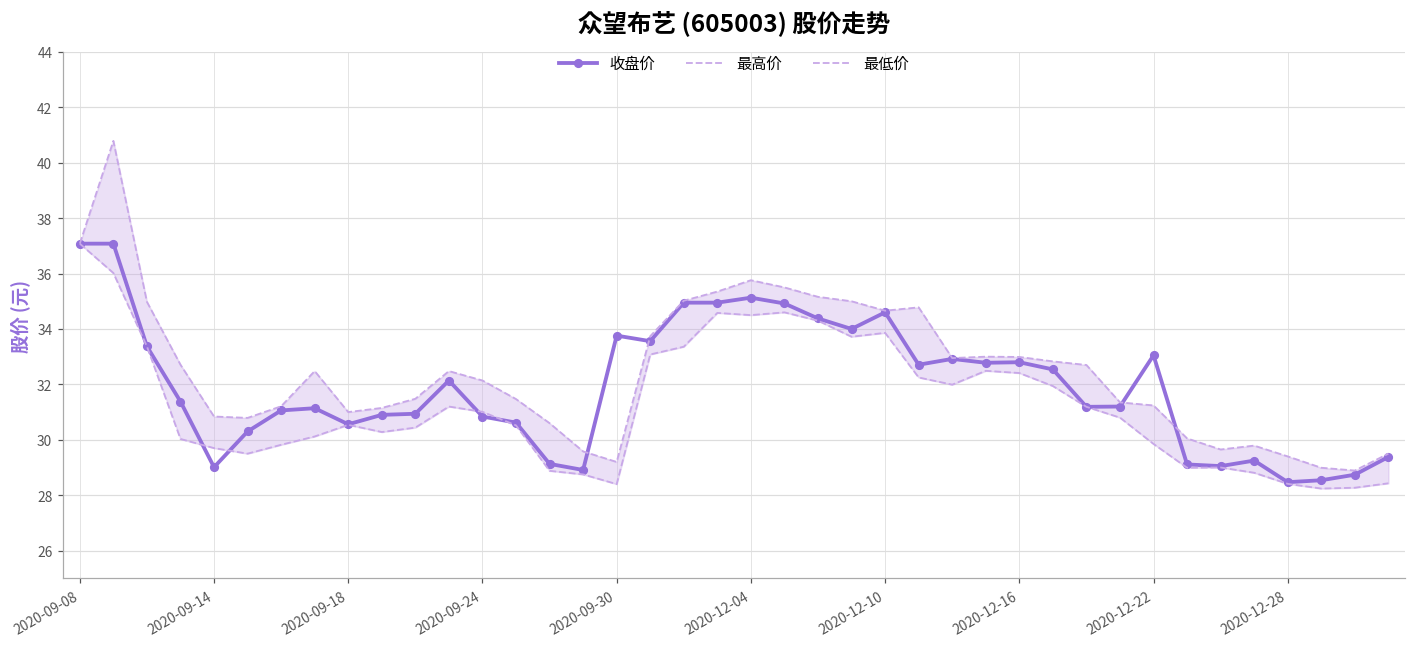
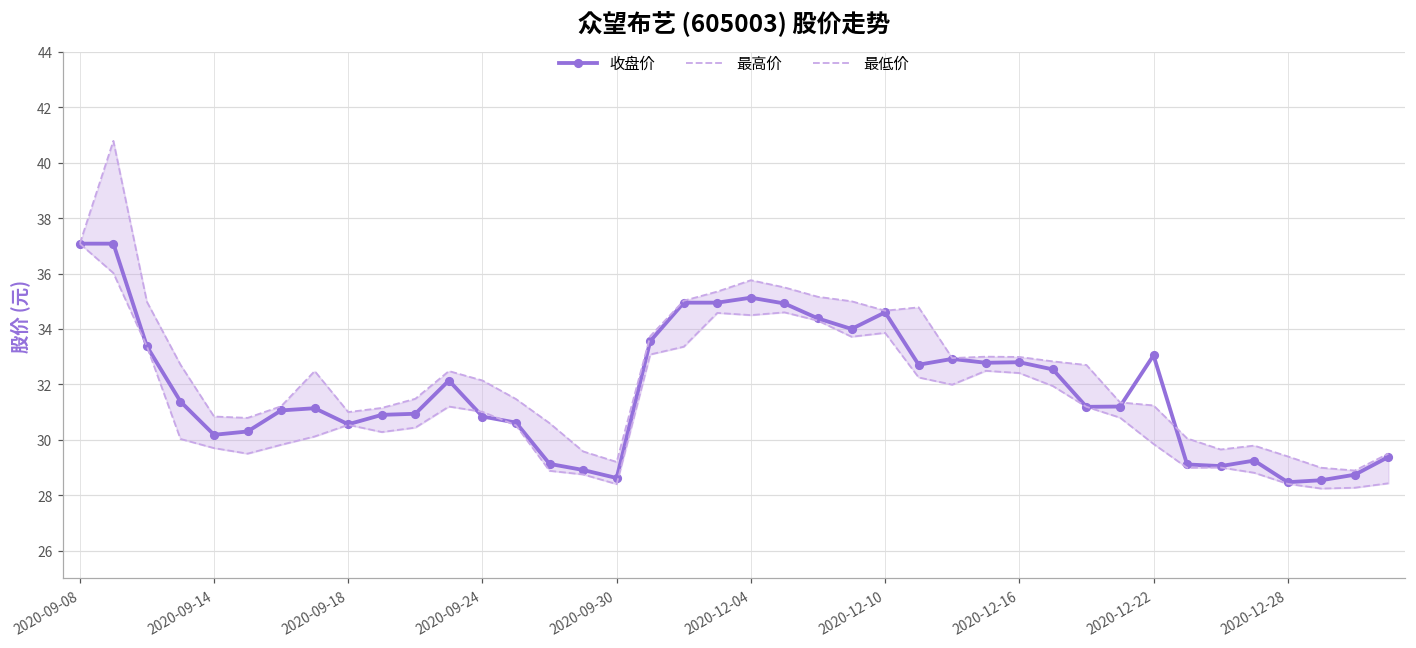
  {
    "收盘价": {
-     "2020-09-14": 29.0,
+     "2020-09-14": 30.2,
      "2020-09-24": 30.8,
-     "2020-09-30": 33.8,
+     "2020-09-30": 28.6,
      "2020-12-04": 35.1,
      "2020-12-16": 32.8,
      "2020-12-22": 33.1
    }
  }
